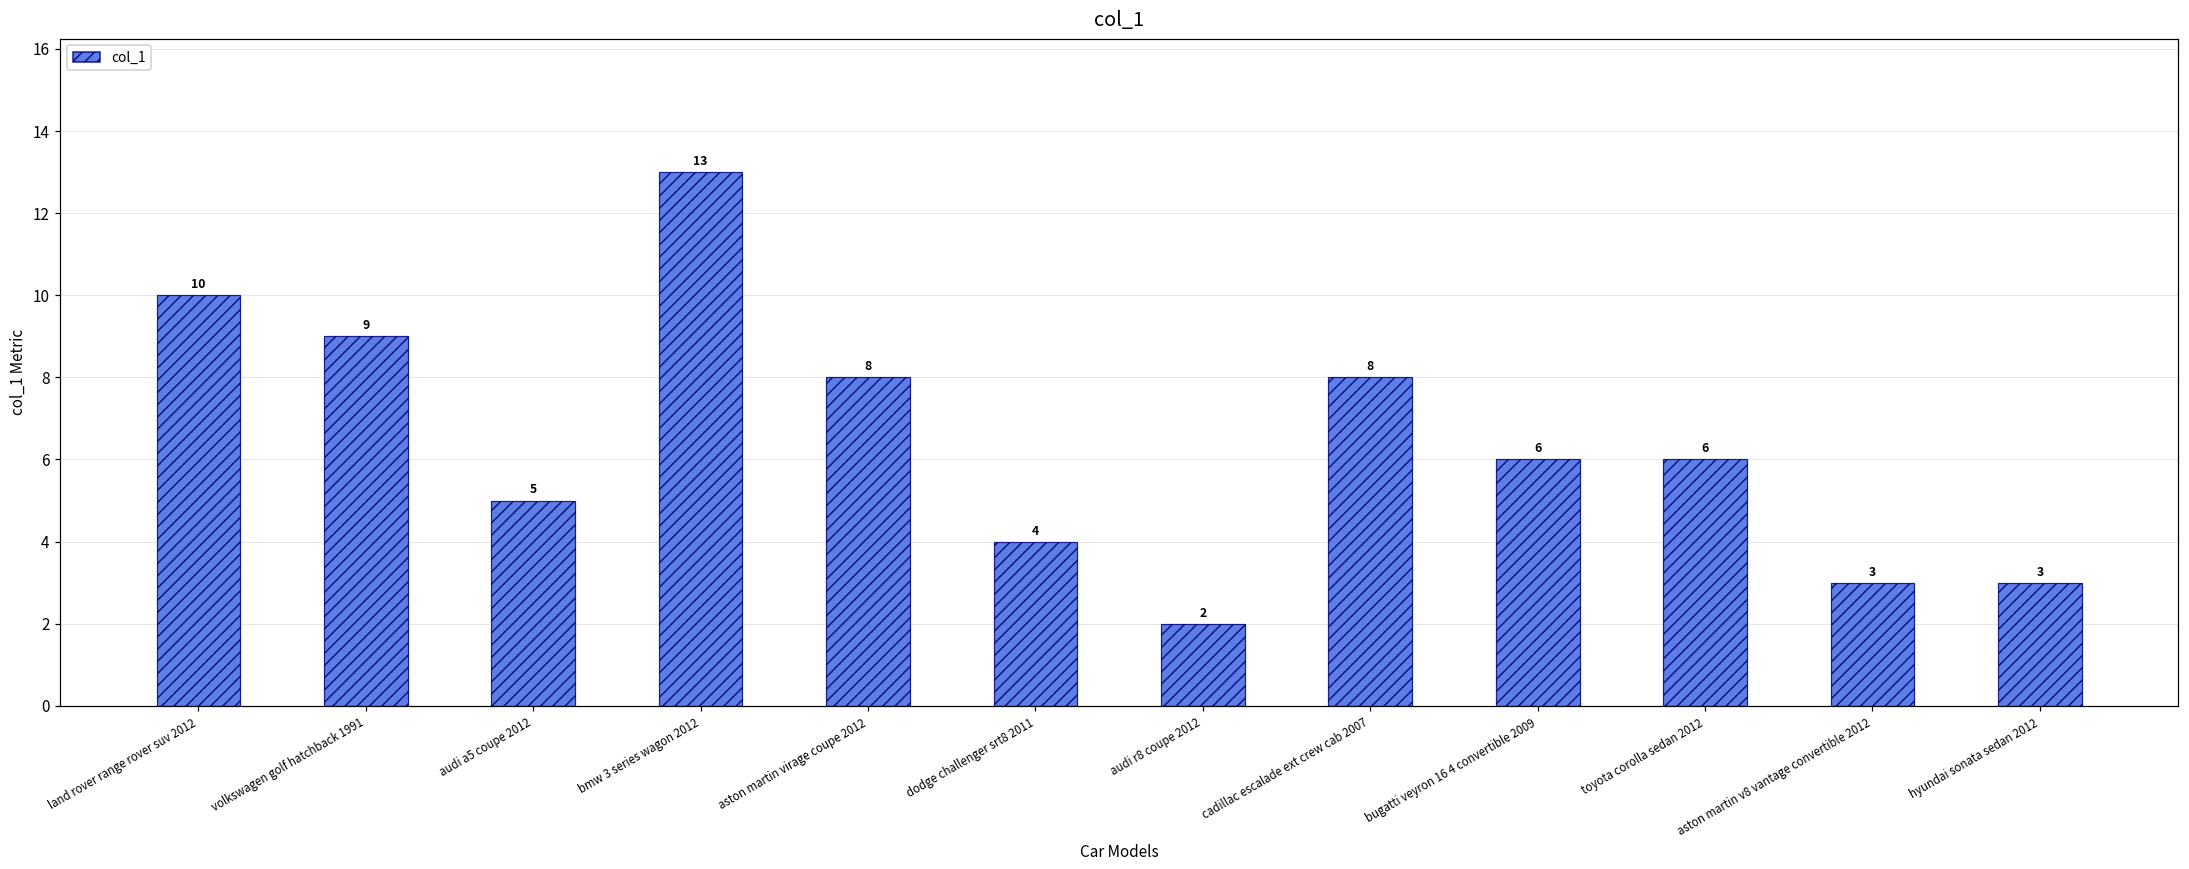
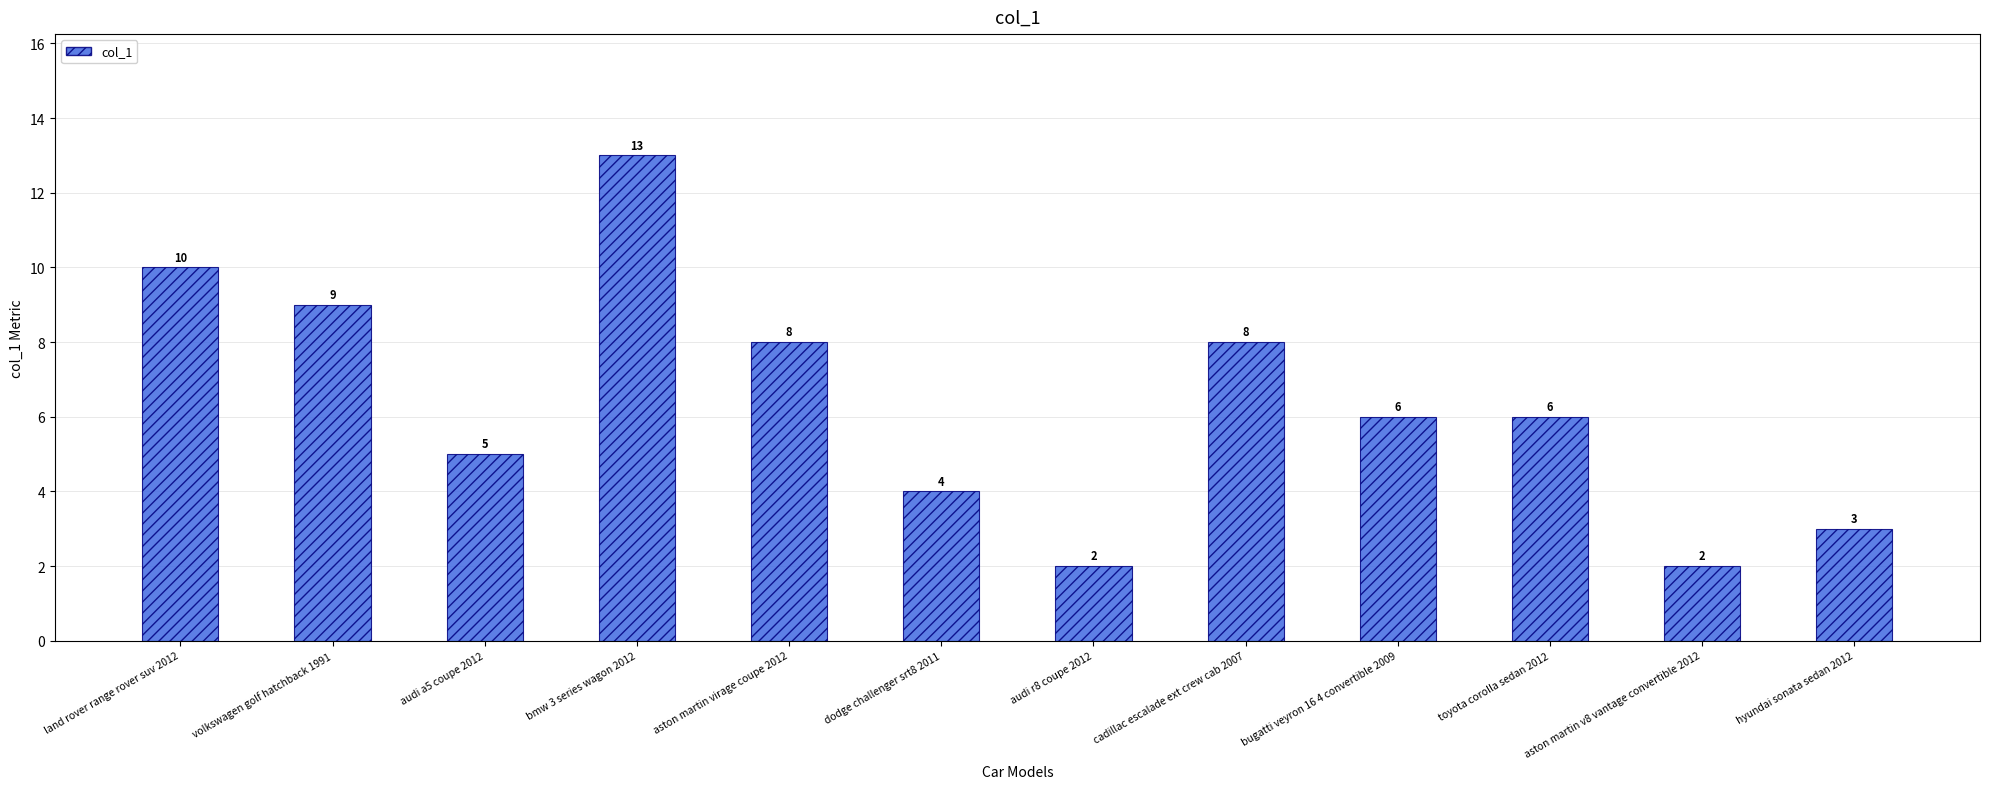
  {
    "land rover range rover suv 2012": 10,
    "volkswagen golf hatchback 1991": 9,
    "audi a5 coupe 2012": 5,
    "bmw 3 series wagon 2012": 13,
    "aston martin virage coupe 2012": 8,
    "dodge challenger srt8 2011": 4,
    "audi r8 coupe 2012": 2,
    "cadillac escalade ext crew cab 2007": 8,
    "bugatti veyron 16 4 convertible 2009": 6,
    "toyota corolla sedan 2012": 6,
-   "aston martin v8 vantage convertible 2012": 3,
+   "aston martin v8 vantage convertible 2012": 2,
    "hyundai sonata sedan 2012": 3
  }
